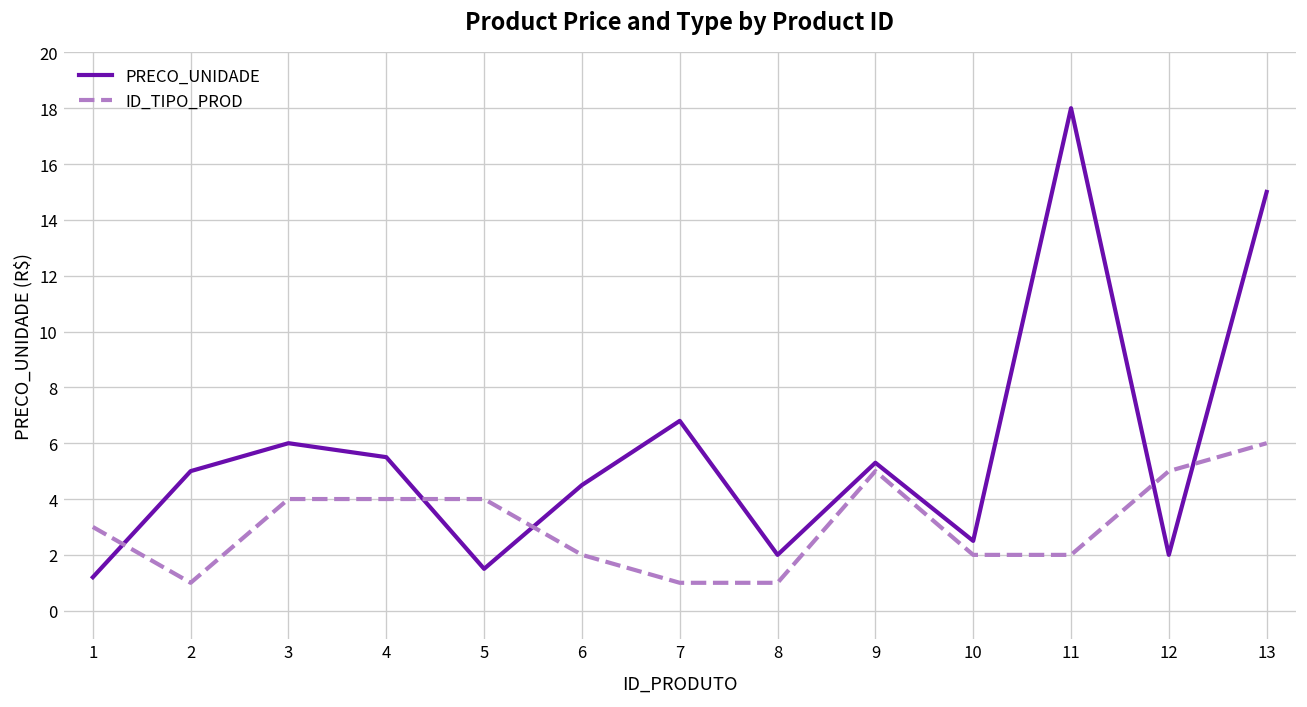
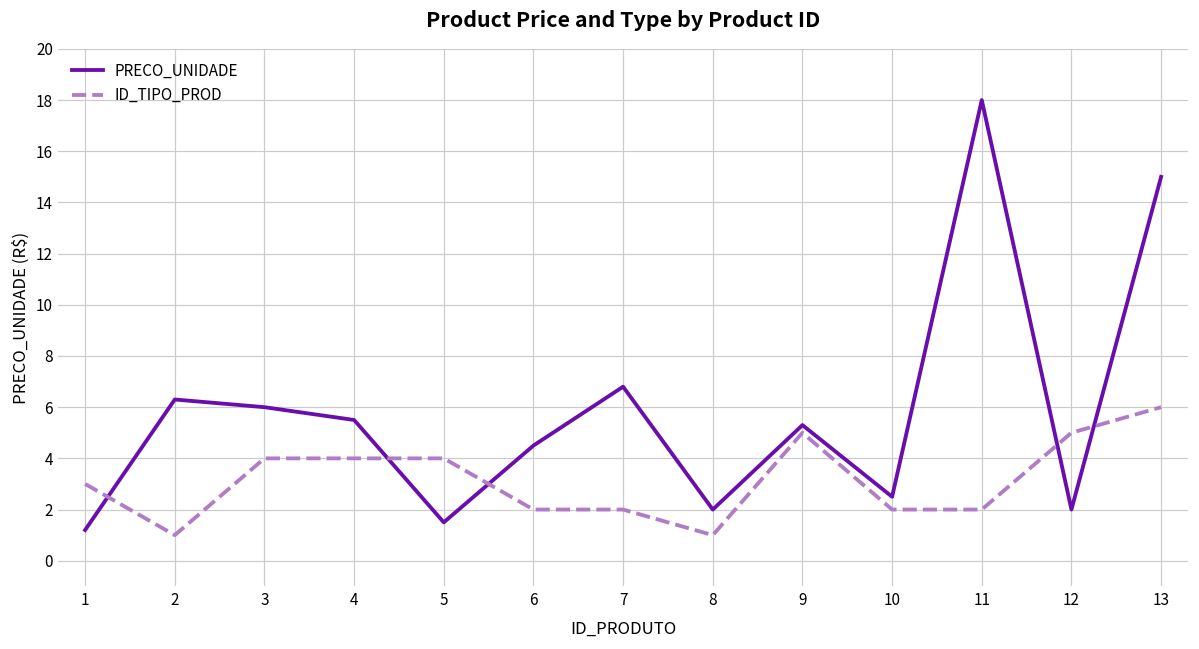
  {
    "PRECO_UNIDADE": {
      "1": 1.2,
-     "2": 5.0,
+     "2": 6.3,
      "3": 6.0,
      "4": 5.5,
      "5": 1.5,
      "6": 4.5,
      "7": 6.8,
      "8": 2.0,
      "9": 5.3,
      "10": 2.5,
      "11": 18.0,
      "12": 2.0,
      "13": 15.0
    },
    "ID_TIPO_PROD": {
      "1": 3,
      "2": 1,
      "3": 4,
      "4": 4,
      "5": 4,
      "6": 2,
-     "7": 1,
+     "7": 2,
      "8": 1,
      "9": 5,
      "10": 2,
      "11": 2,
      "12": 5,
      "13": 6
    }
  }
